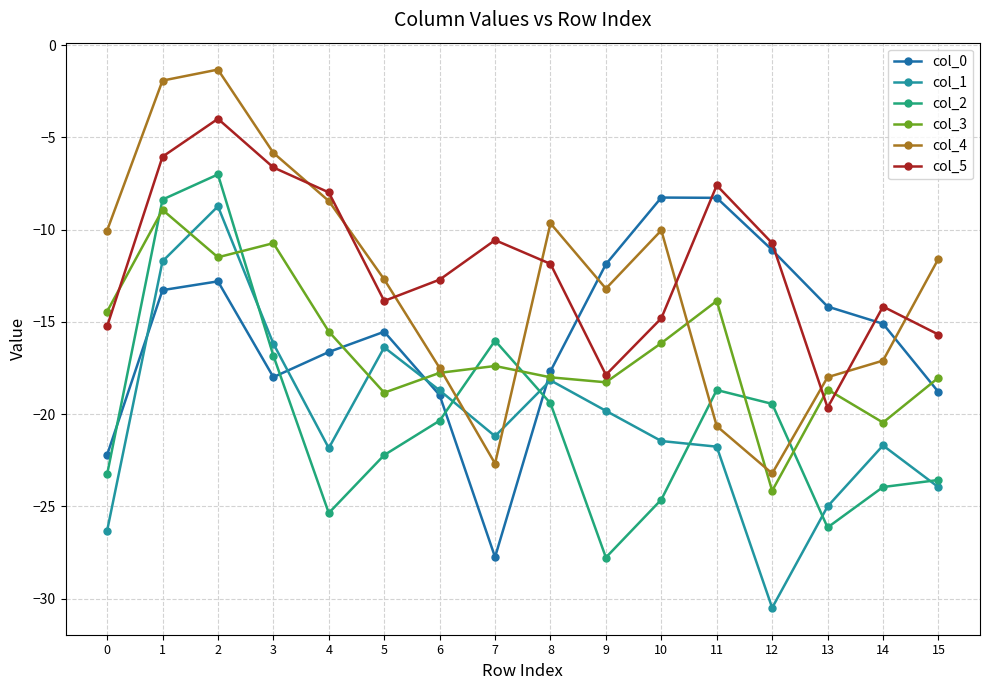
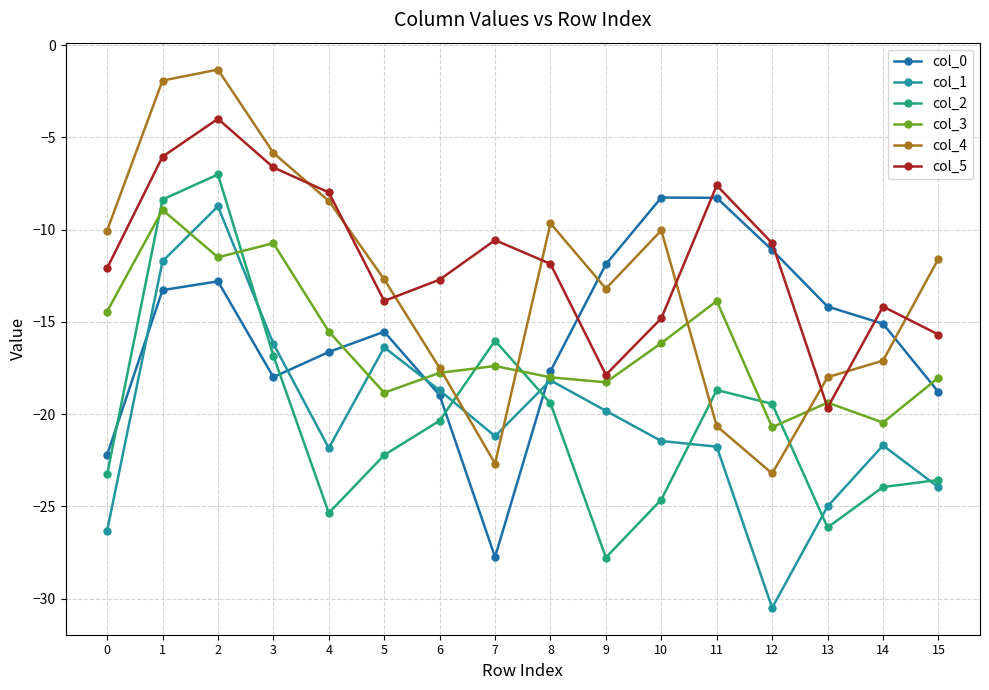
  {
    "col_3": {
      "0": -14.4,
      "1": -8.9,
      "2": -11.5,
      "3": -10.7,
      "4": -15.5,
      "5": -18.8,
      "6": -17.8,
      "7": -17.4,
      "8": -18.0,
      "9": -18.3,
      "10": -16.2,
      "11": -13.9,
-     "12": -24.2,
-     "13": -18.7,
+     "12": -20.7,
+     "13": -19.4,
      "14": -20.5,
      "15": -18.0
    },
    "col_4": {
      "0": -10.1,
      "1": -1.9,
      "2": -1.3,
      "3": -5.8,
      "4": -8.4,
      "5": -12.7,
      "6": -17.5,
      "7": -22.7,
      "8": -9.7,
      "9": -13.2,
      "10": -10.0,
      "11": -20.7,
      "12": -23.2,
      "13": -18.0,
      "14": -17.1,
      "15": -11.6
    },
    "col_5": {
-     "0": -15.2,
+     "0": -12.1,
      "1": -6.0,
      "2": -4.0,
      "3": -6.6,
      "4": -8.0,
      "5": -13.9,
      "6": -12.7,
      "7": -10.6,
      "8": -11.9,
      "9": -17.9,
      "10": -14.8,
      "11": -7.6,
      "12": -10.7,
      "13": -19.7,
      "14": -14.2,
      "15": -15.7
    }
  }
